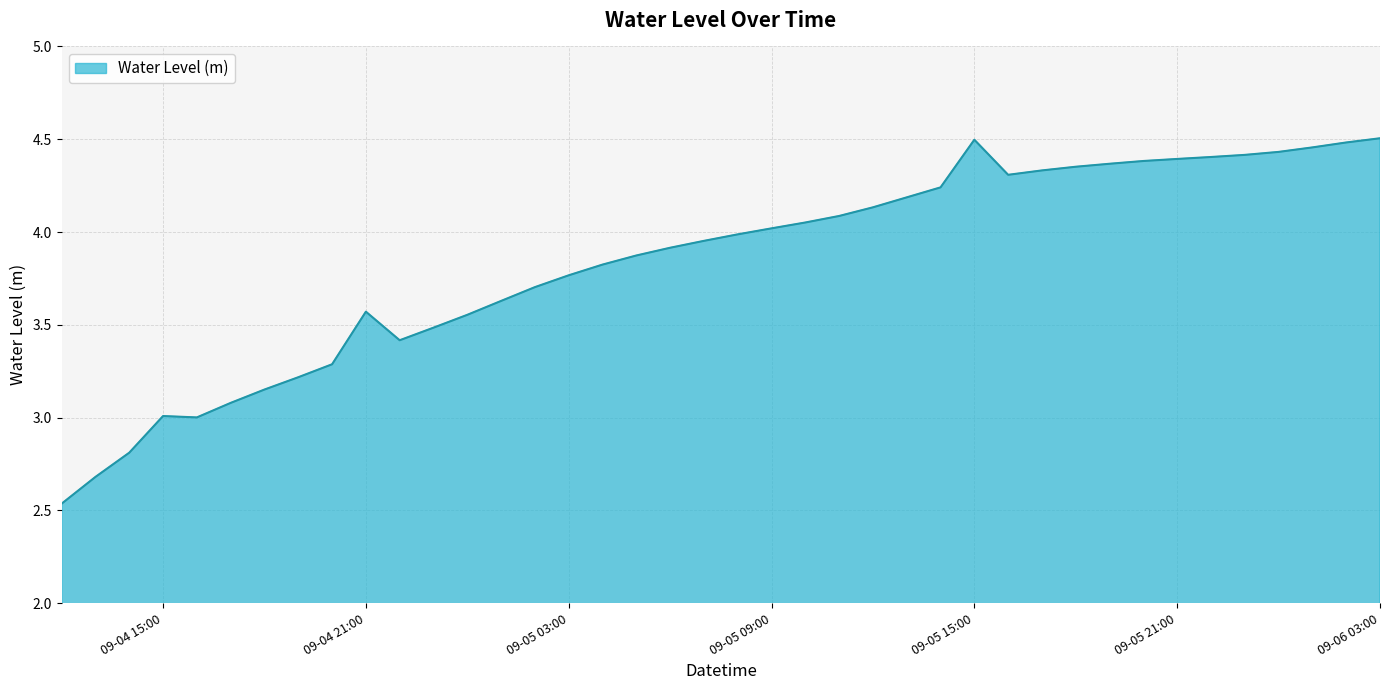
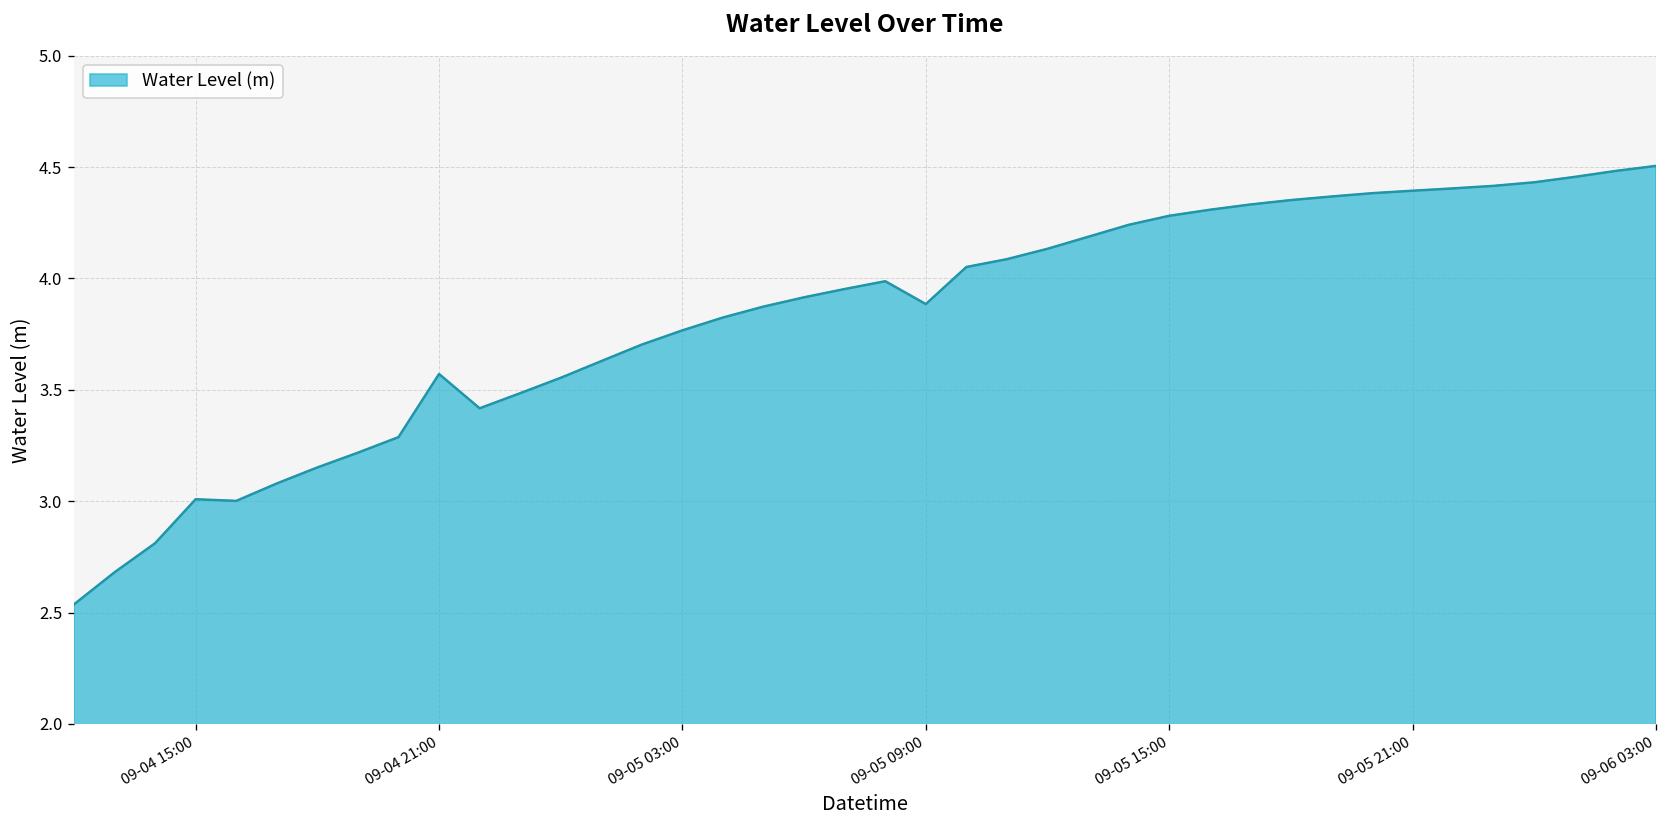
  {
    "09-04 15:00": 3.01,
    "09-04 21:00": 3.57,
    "09-05 03:00": 3.77,
-   "09-05 09:00": 4.02,
-   "09-05 15:00": 4.50,
+   "09-05 09:00": 3.88,
+   "09-05 15:00": 4.28,
    "09-05 21:00": 4.39,
    "09-06 03:00": 4.51
  }
